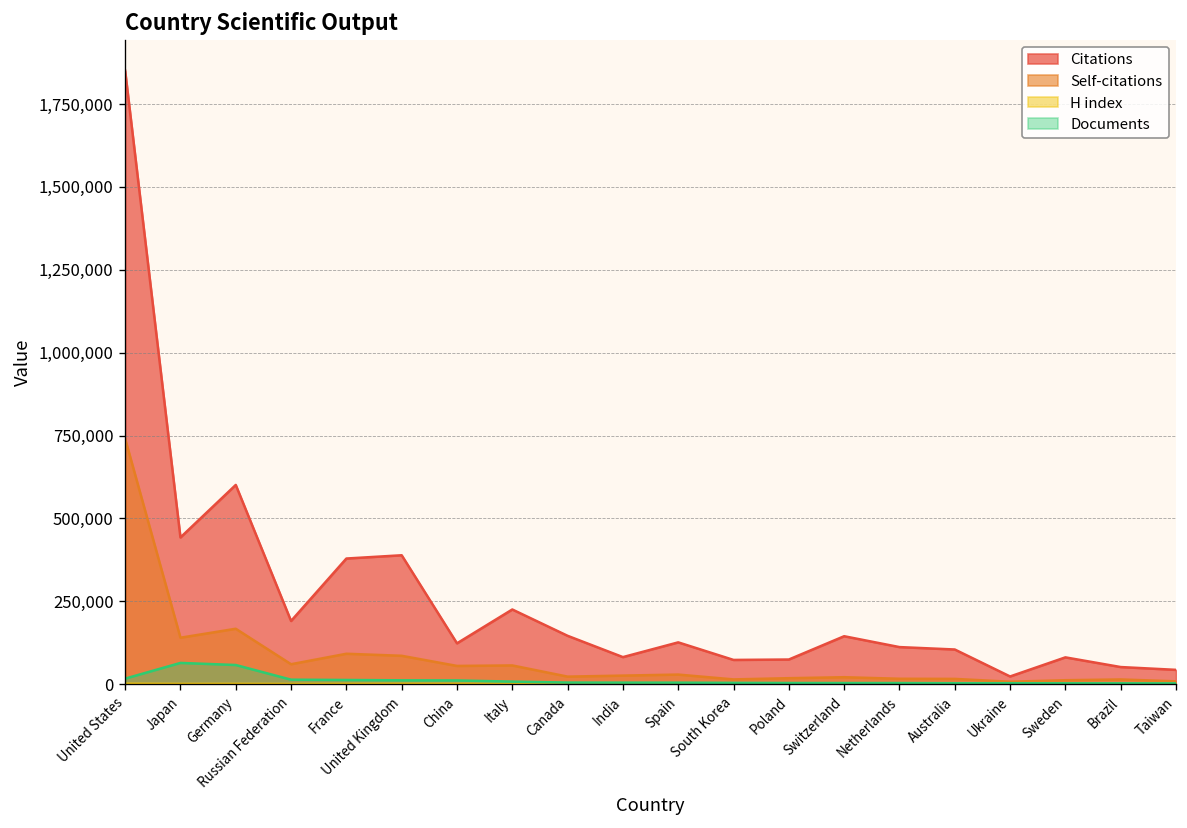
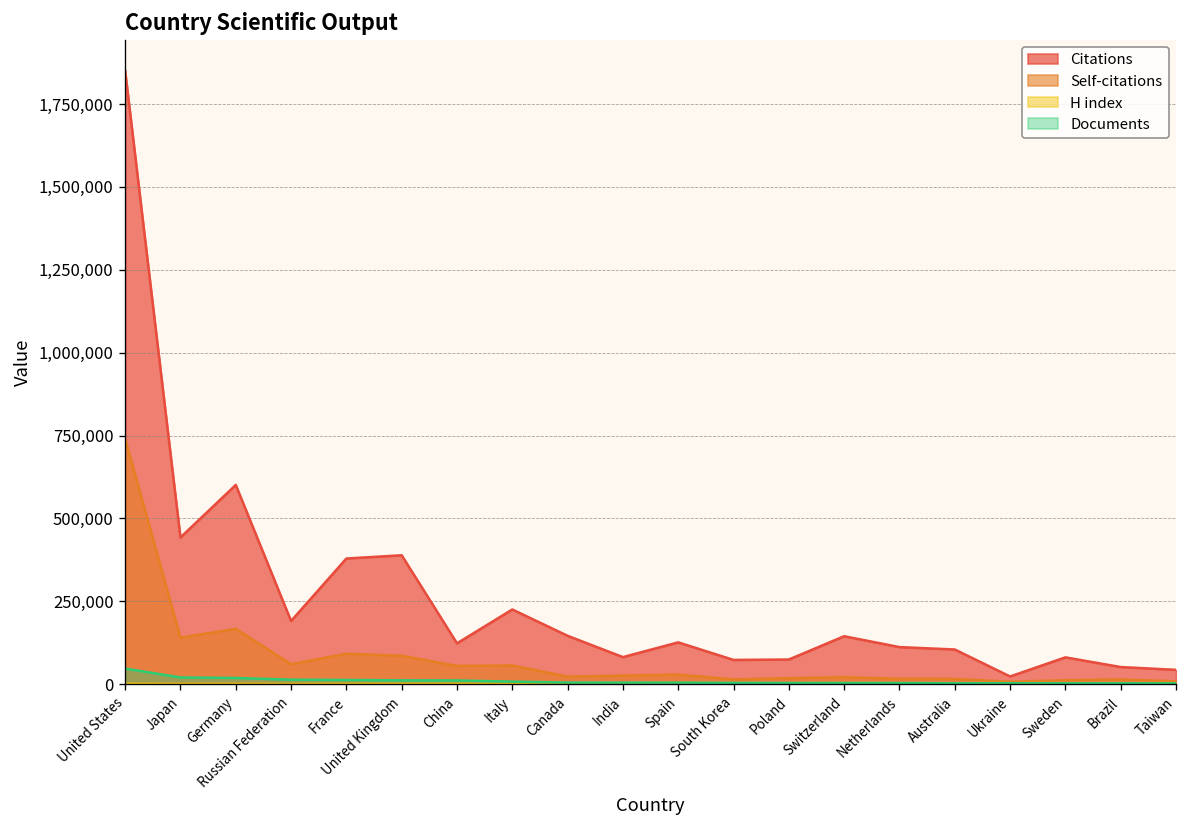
  {
    "H index": {
      "United States": "0",
      "Japan": "0",
      "Germany": "0",
      "Russian Federation": "0",
      "France": "0",
      "United Kingdom": "0",
      "China": "0"
    },
    "Documents": {
-     "United States": "20,000",
-     "Japan": "60,000",
-     "Germany": "60,000",
+     "United States": "50,000",
+     "Japan": "20,000",
+     "Germany": "20,000",
      "Russian Federation": "10,000",
      "France": "10,000",
      "United Kingdom": "10,000",
      "China": "10,000"
    }
  }
